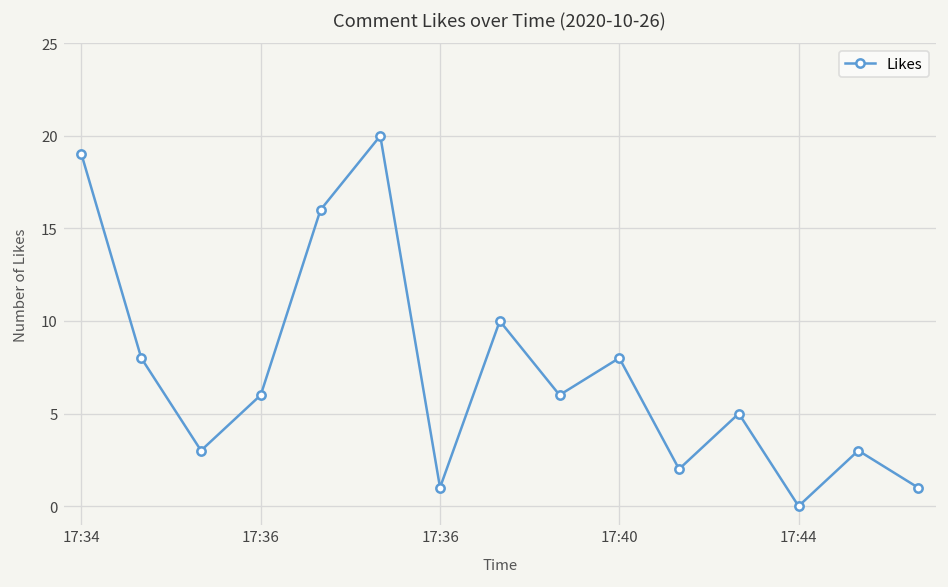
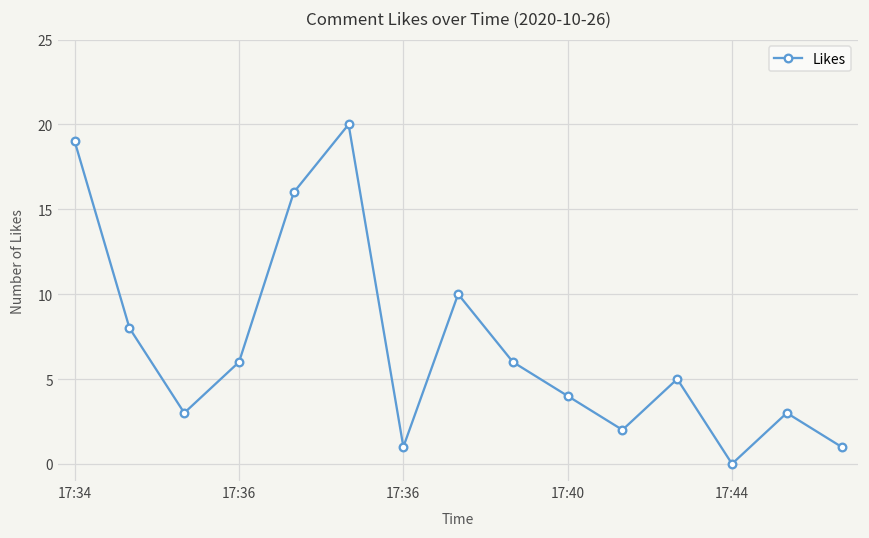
  {
    "17:34": 19,
-   "17:40": 8,
+   "17:40": 4,
    "17:44": 0
  }
